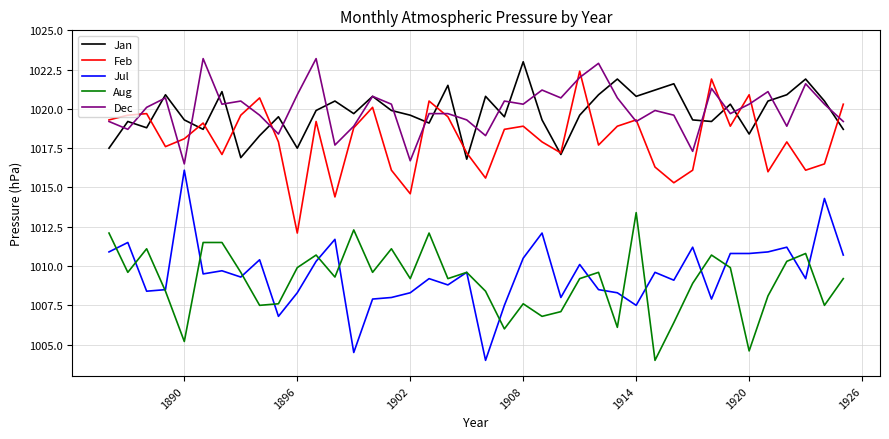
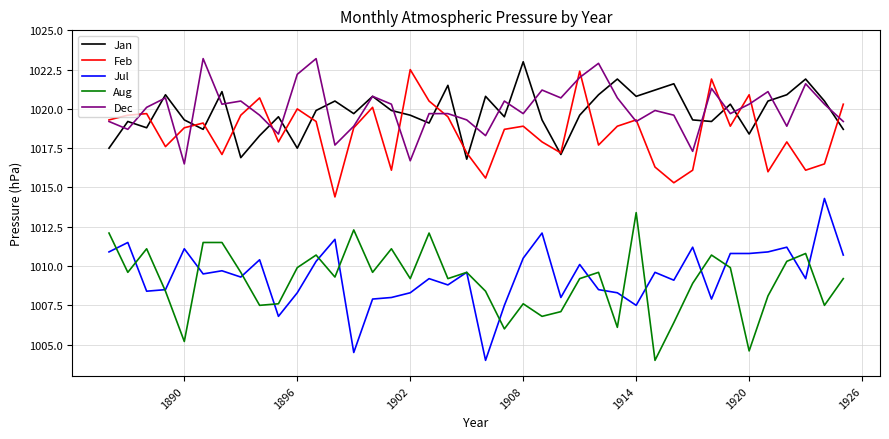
  {
    "Jan": {
      "1890": 1019.3,
      "1896": 1017.5,
      "1902": 1019.6,
      "1908": 1023.0,
      "1914": 1020.8,
      "1920": 1018.4
    },
    "Feb": {
-     "1890": 1018.1,
-     "1896": 1012.1,
-     "1902": 1014.6,
+     "1890": 1018.8,
+     "1896": 1020.0,
+     "1902": 1022.5,
      "1908": 1018.9,
      "1920": 1020.9
    },
    "Jul": {
-     "1890": 1016.1,
+     "1890": 1011.1,
      "1896": 1008.3,
      "1902": 1008.3,
      "1908": 1010.5,
      "1914": 1007.5,
      "1920": 1010.8
    },
    "Aug": {
      "1890": 1005.2,
      "1896": 1009.9,
      "1902": 1009.2,
      "1908": 1007.6,
      "1914": 1013.4,
      "1920": 1004.6
    },
    "Dec": {
      "1890": 1016.5,
-     "1896": 1020.9,
+     "1896": 1022.2,
      "1902": 1016.7,
-     "1908": 1020.3,
+     "1908": 1019.7,
      "1920": 1020.3
    }
  }
